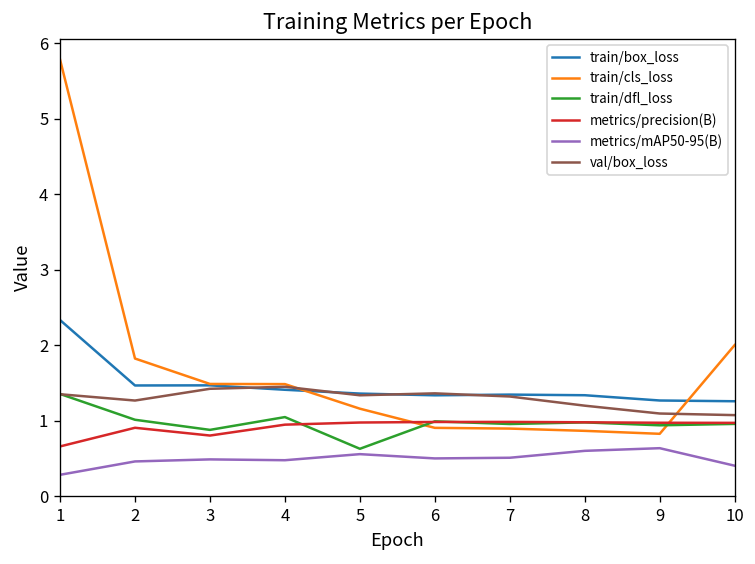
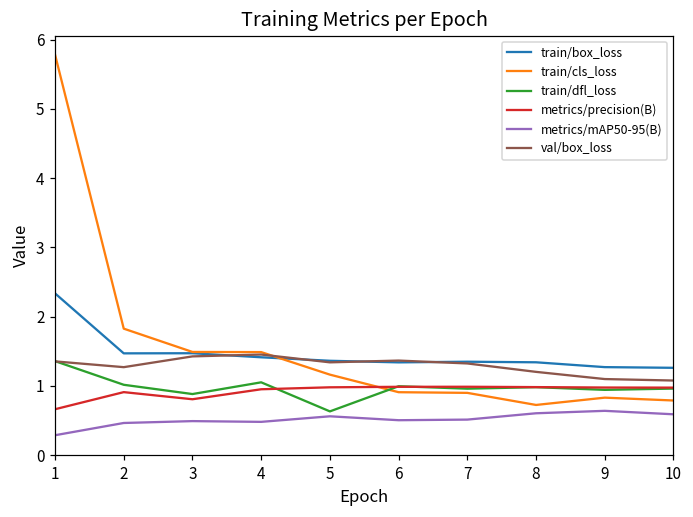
  {
    "train/box_loss": {
      "1": 2.3,
      "2": 1.5,
      "8": 1.3,
      "9": 1.3,
      "10": 1.3
    },
    "train/cls_loss": {
      "1": 5.8,
      "2": 1.8,
      "5": 1.2,
      "6": 0.9,
      "7": 0.9,
-     "8": 0.9,
+     "8": 0.7,
      "9": 0.8,
-     "10": 2.0
+     "10": 0.8
    },
    "train/dfl_loss": {
      "2": 1.0,
      "3": 0.9,
      "4": 1.1,
      "5": 0.6
    },
    "metrics/precision(B)": {
      "1": 0.7,
      "2": 0.9,
      "3": 0.8,
      "4": 1.0,
      "5": 1.0
    },
    "metrics/mAP50-95(B)": {
      "1": 0.3,
      "2": 0.5,
      "3": 0.5,
      "4": 0.5,
      "5": 0.6,
      "6": 0.5,
      "7": 0.5,
      "8": 0.6,
      "9": 0.6,
-     "10": 0.4
+     "10": 0.6
    },
    "val/box_loss": {
      "2": 1.3,
      "3": 1.4,
      "8": 1.2,
      "9": 1.1,
      "10": 1.1
    }
  }
